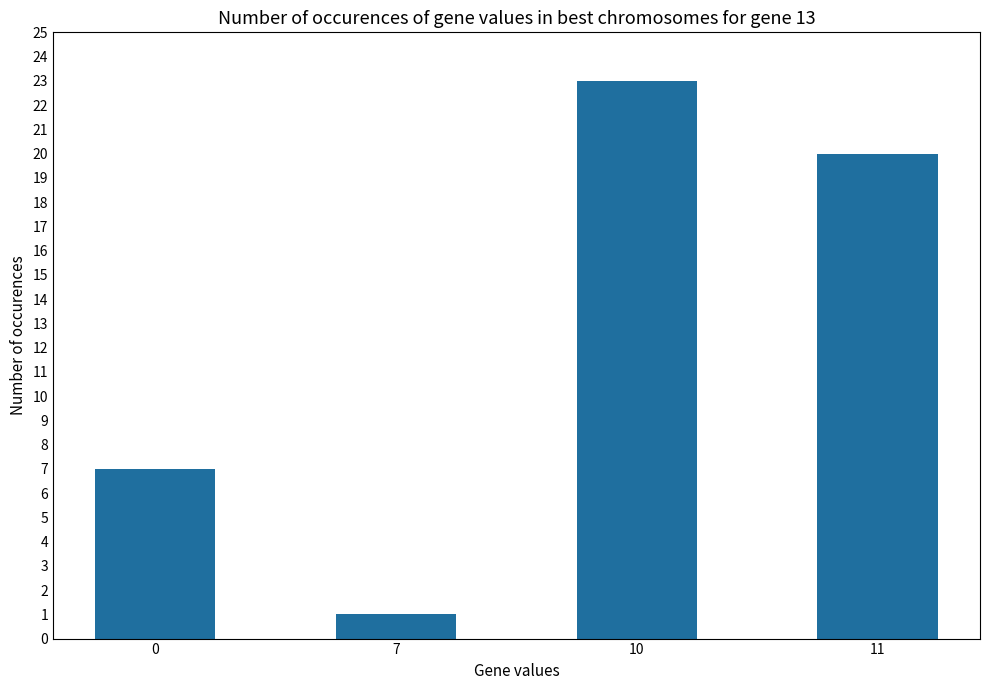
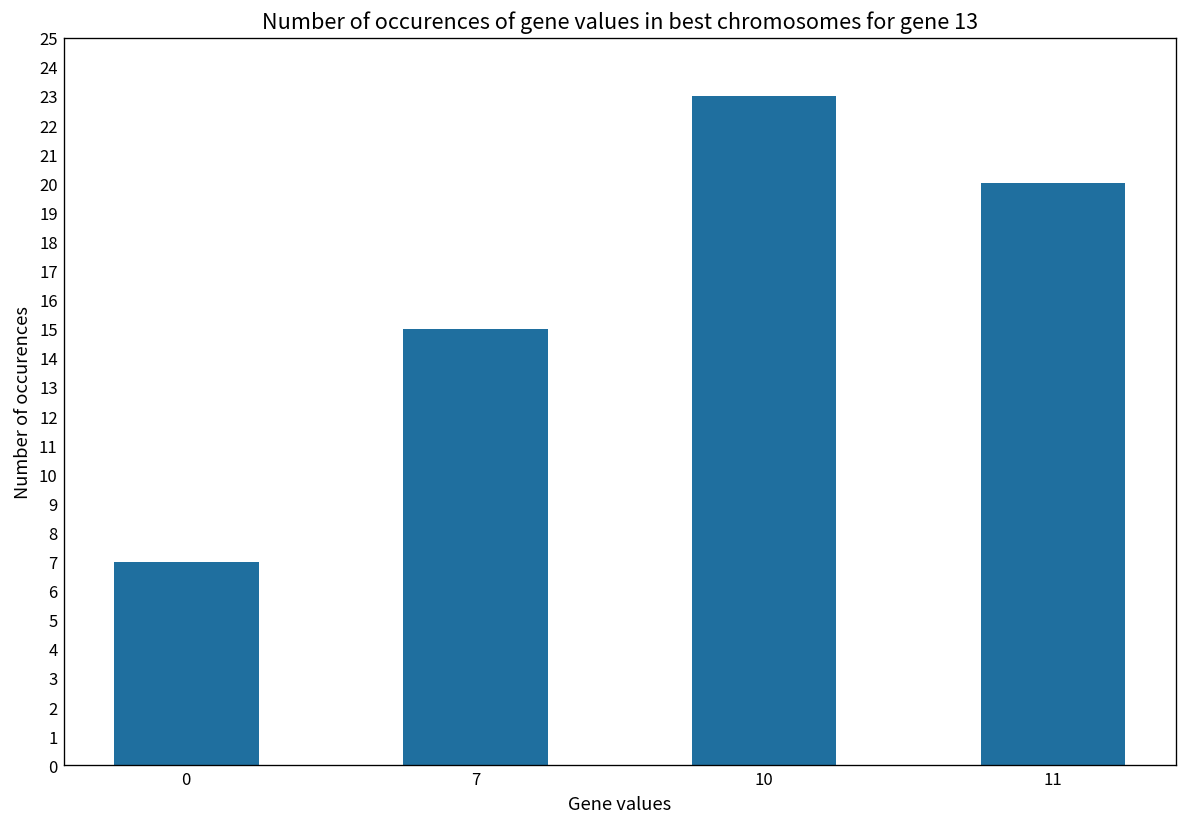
  {
    "0": 7,
-   "7": 1,
+   "7": 15,
    "10": 23,
    "11": 20
  }
